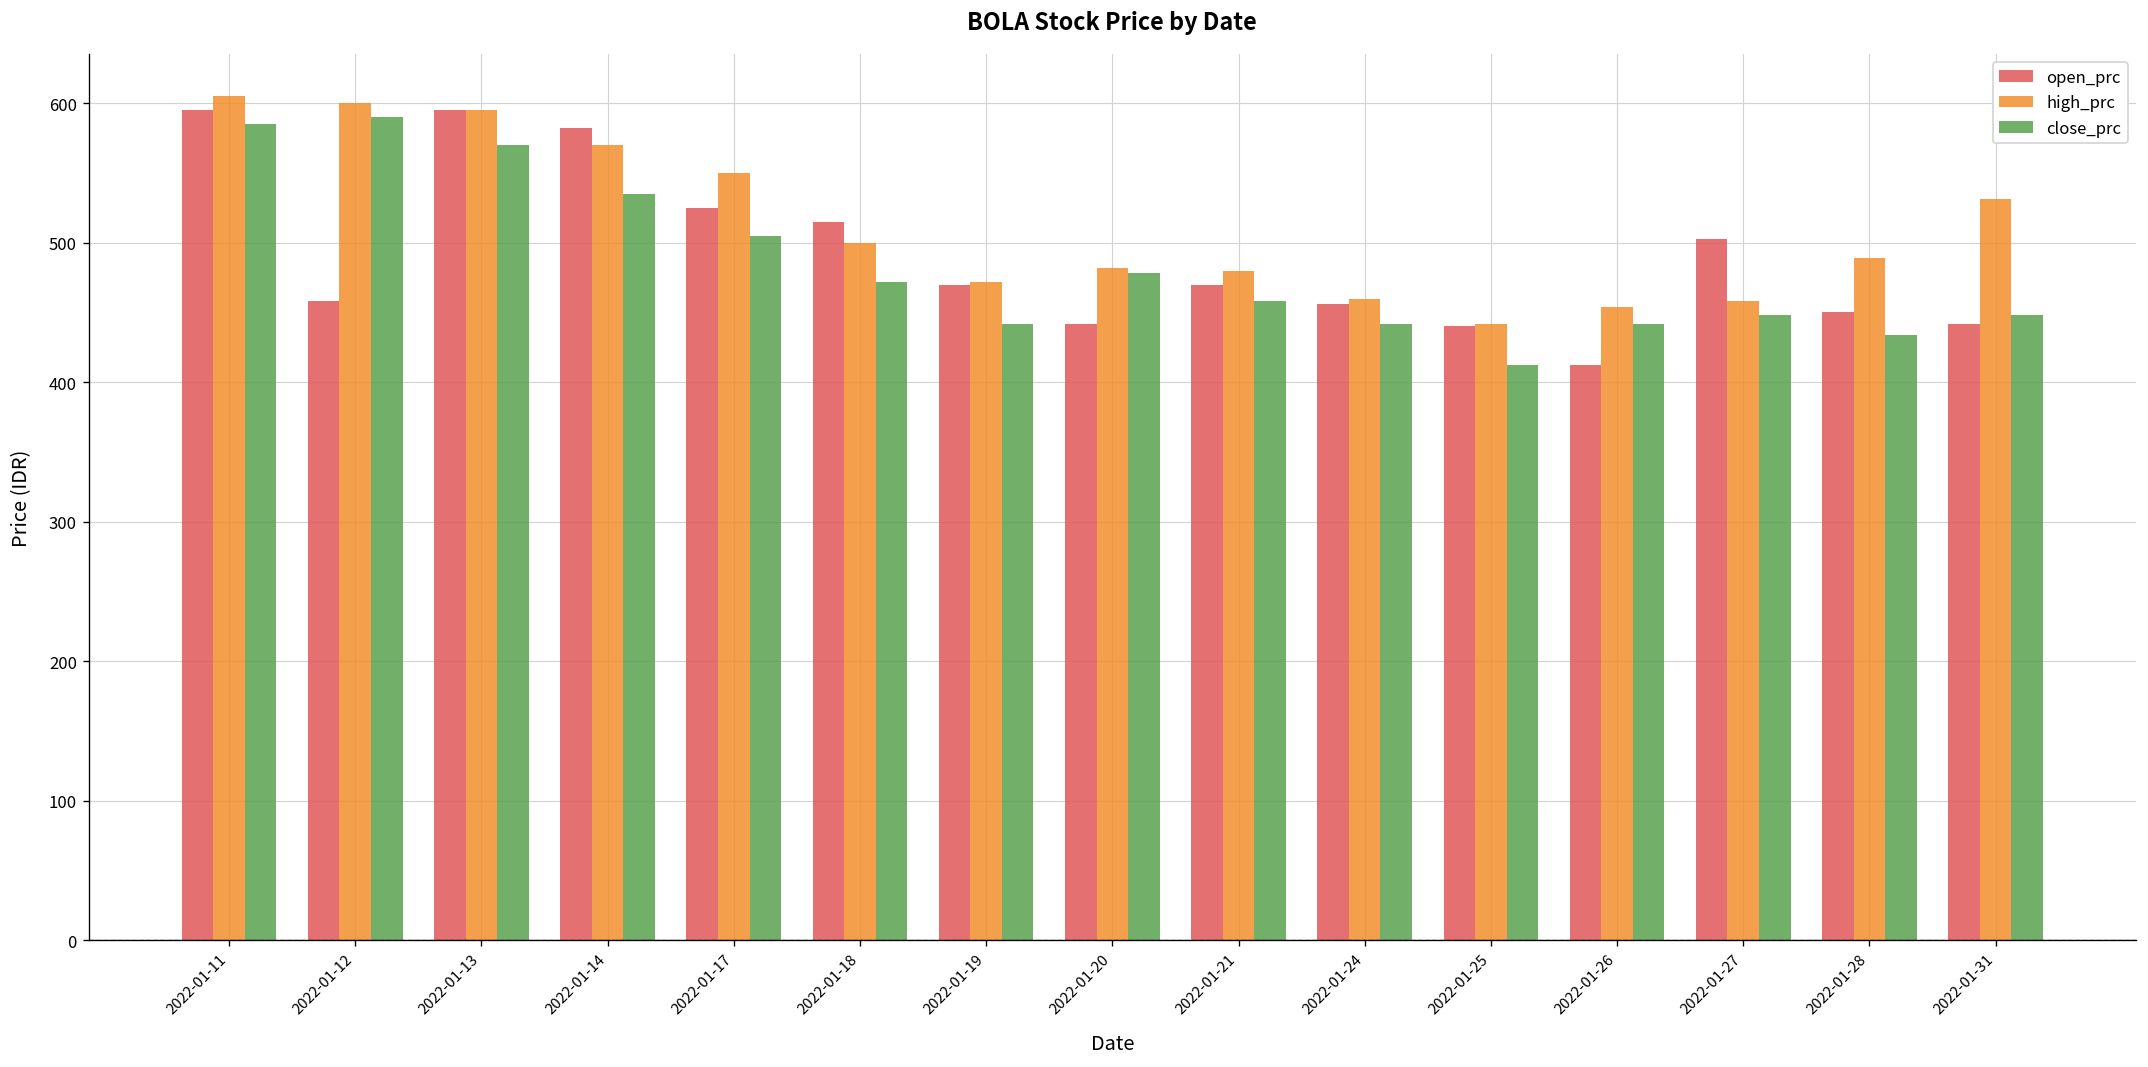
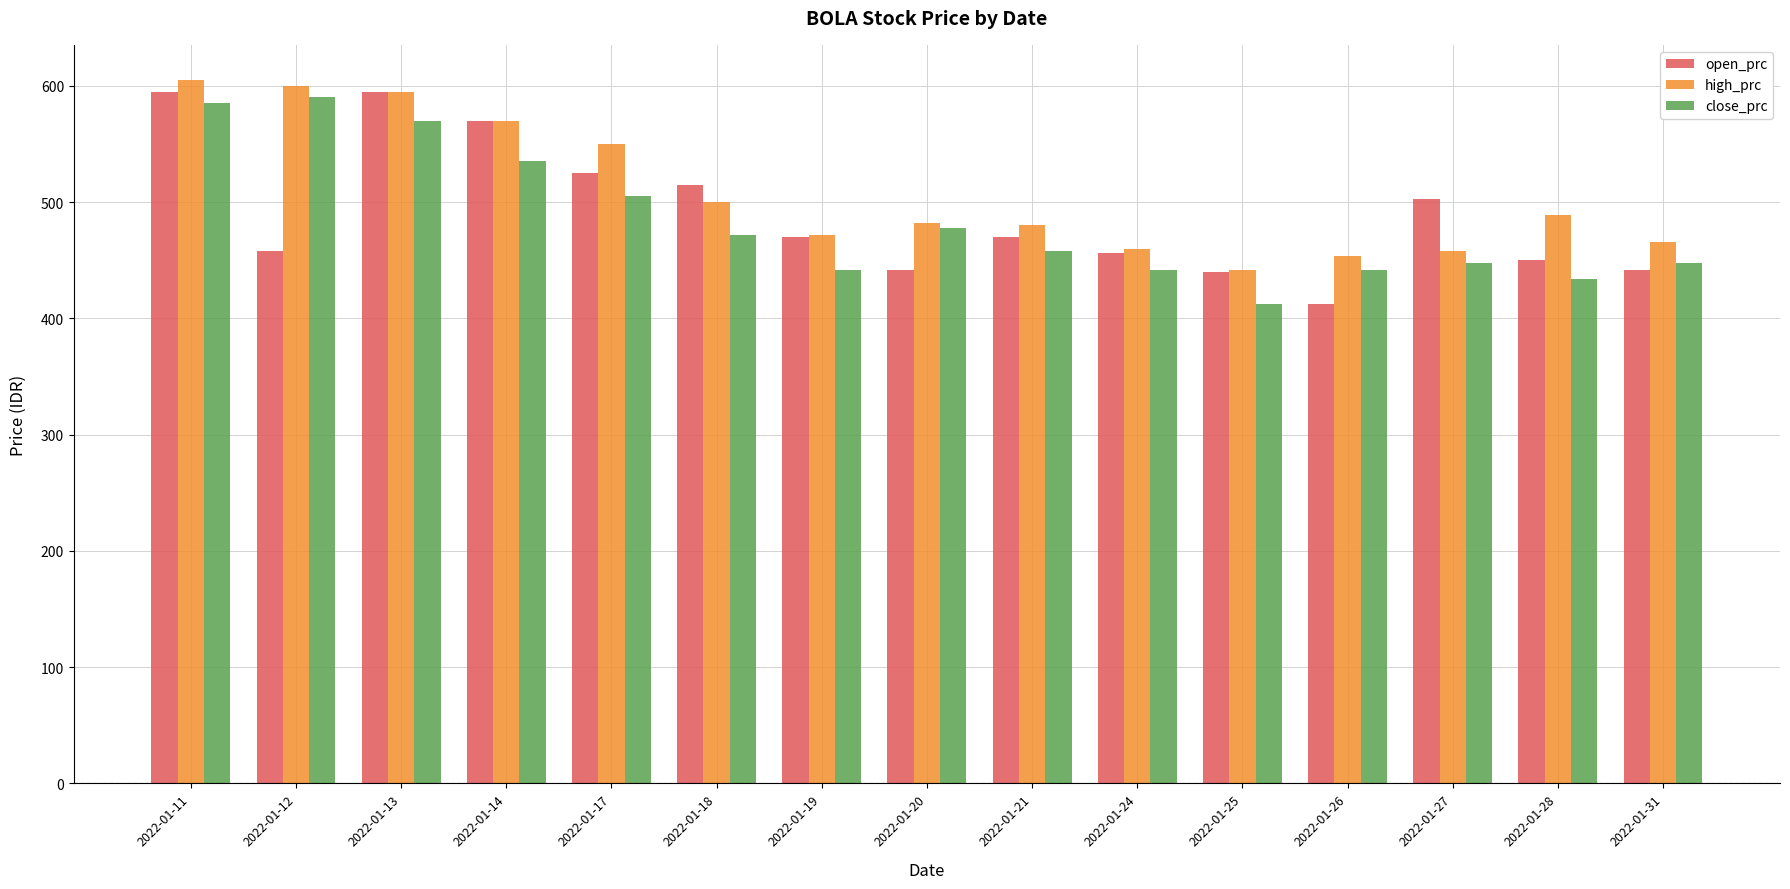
  {
    "open_prc": {
      "2022-01-11": 595,
      "2022-01-12": 458,
      "2022-01-13": 595,
-     "2022-01-14": 582,
+     "2022-01-14": 570,
      "2022-01-17": 525,
      "2022-01-18": 515,
      "2022-01-19": 470,
      "2022-01-20": 442,
      "2022-01-21": 470,
      "2022-01-24": 456,
      "2022-01-25": 440,
      "2022-01-26": 412,
      "2022-01-27": 503,
      "2022-01-28": 450,
      "2022-01-31": 442
    },
    "high_prc": {
      "2022-01-11": 605,
      "2022-01-12": 600,
      "2022-01-13": 595,
      "2022-01-14": 570,
      "2022-01-17": 550,
      "2022-01-18": 500,
      "2022-01-19": 472,
      "2022-01-20": 482,
      "2022-01-21": 480,
      "2022-01-24": 460,
      "2022-01-25": 442,
      "2022-01-26": 454,
      "2022-01-27": 458,
      "2022-01-28": 489,
-     "2022-01-31": 531
+     "2022-01-31": 466
    },
    "close_prc": {
      "2022-01-11": 585,
      "2022-01-12": 590,
      "2022-01-13": 570,
      "2022-01-14": 535,
      "2022-01-17": 505,
      "2022-01-18": 472,
      "2022-01-19": 442,
      "2022-01-20": 478,
      "2022-01-21": 458,
      "2022-01-24": 442,
      "2022-01-25": 412,
      "2022-01-26": 442,
      "2022-01-27": 448,
      "2022-01-28": 434,
      "2022-01-31": 448
    }
  }
